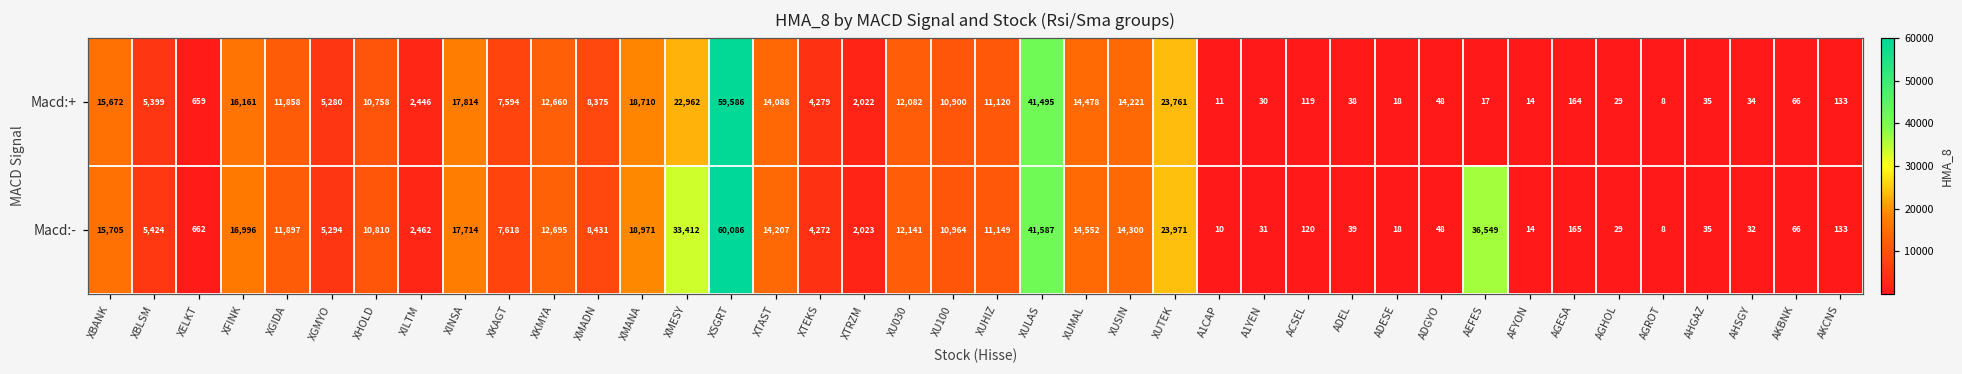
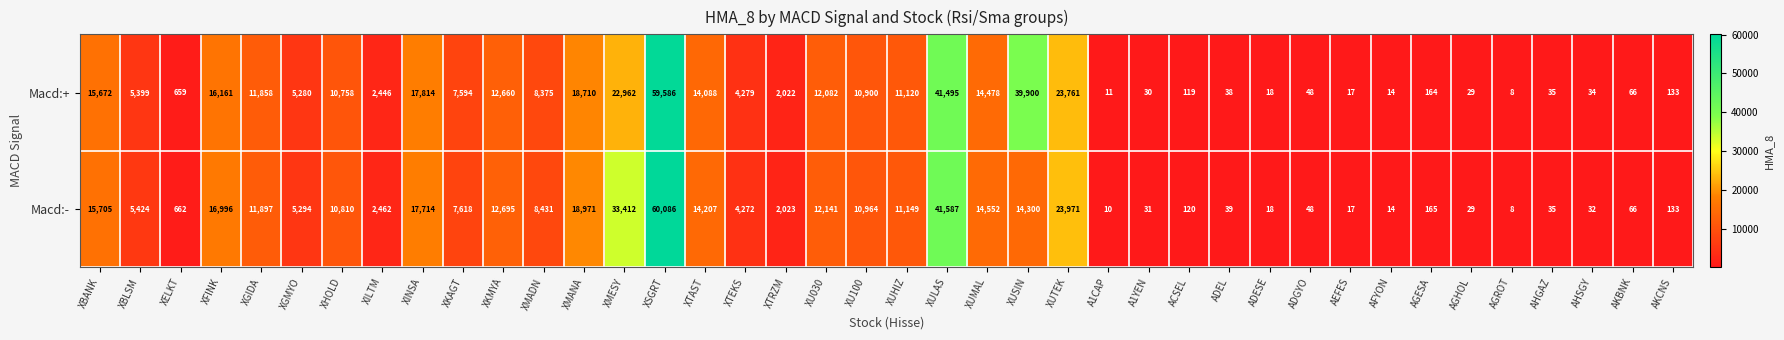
  {
    "Macd:+": {
      "XBANK": "15,672",
      "XBLSM": "5,399",
      "XELKT": "659",
      "XFINK": "16,161",
      "XGIDA": "11,858",
      "XGMYO": "5,280",
      "XHOLD": "10,758",
      "XILTM": "2,446",
      "XINSA": "17,814",
      "XKAGT": "7,594",
      "XKMYA": "12,660",
      "XMADN": "8,375",
      "XMANA": "18,710",
      "XMESY": "22,962",
      "XSGRT": "59,586",
      "XTAST": "14,088",
      "XTEKS": "4,279",
      "XTRZM": "2,022",
      "XU030": "12,082",
      "XU100": "10,900",
      "XUHIZ": "11,120",
      "XULAS": "41,495",
      "XUMAL": "14,478",
-     "XUSIN": "14,221",
+     "XUSIN": "39,900",
      "XUTEK": "23,761",
      "A1CAP": "11",
      "A1YEN": "30",
      "ACSEL": "119",
      "ADEL": "38",
      "ADESE": "18",
      "ADGYO": "48",
      "AEFES": "17",
      "AFYON": "14",
      "AGESA": "164",
      "AGHOL": "29",
      "AGROT": "8",
      "AHGAZ": "35",
      "AHSGY": "34",
      "AKBNK": "66",
      "AKCNS": "133"
    },
    "Macd:-": {
      "XBANK": "15,705",
      "XBLSM": "5,424",
      "XELKT": "662",
      "XFINK": "16,996",
      "XGIDA": "11,897",
      "XGMYO": "5,294",
      "XHOLD": "10,810",
      "XILTM": "2,462",
      "XINSA": "17,714",
      "XKAGT": "7,618",
      "XKMYA": "12,695",
      "XMADN": "8,431",
      "XMANA": "18,971",
      "XMESY": "33,412",
      "XSGRT": "60,086",
      "XTAST": "14,207",
      "XTEKS": "4,272",
      "XTRZM": "2,023",
      "XU030": "12,141",
      "XU100": "10,964",
      "XUHIZ": "11,149",
      "XULAS": "41,587",
      "XUMAL": "14,552",
      "XUSIN": "14,300",
      "XUTEK": "23,971",
      "A1CAP": "10",
      "A1YEN": "31",
      "ACSEL": "120",
      "ADEL": "39",
      "ADESE": "18",
      "ADGYO": "48",
-     "AEFES": "36,549",
+     "AEFES": "17",
      "AFYON": "14",
      "AGESA": "165",
      "AGHOL": "29",
      "AGROT": "8",
      "AHGAZ": "35",
      "AHSGY": "32",
      "AKBNK": "66",
      "AKCNS": "133"
    }
  }
